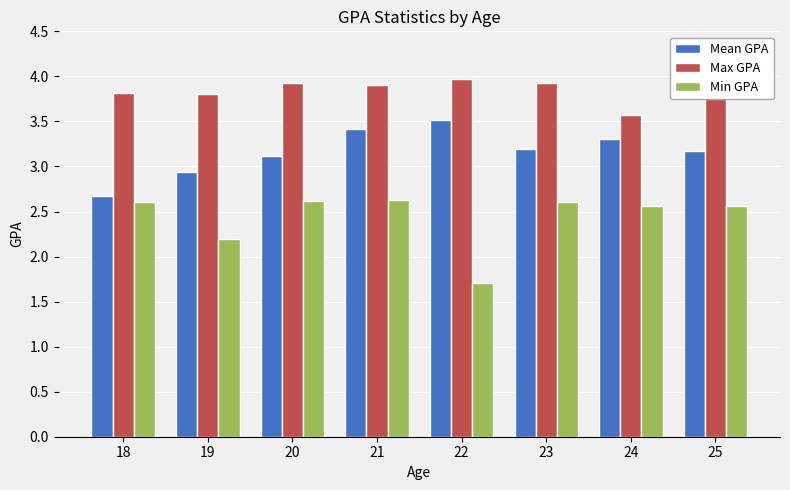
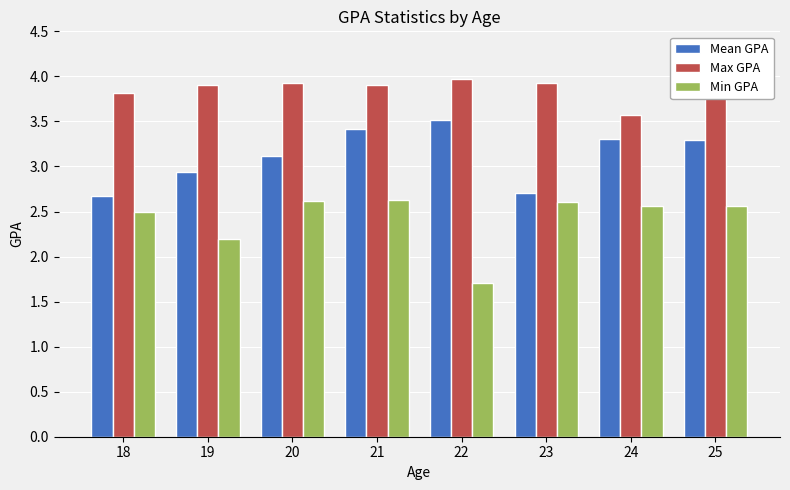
  {
    "Mean GPA": {
      "18": 2.7,
      "19": 2.9,
      "20": 3.1,
      "21": 3.4,
      "22": 3.5,
-     "23": 3.2,
+     "23": 2.7,
      "24": 3.3,
-     "25": 3.2
+     "25": 3.3
    },
    "Max GPA": {
      "18": 3.8,
-     "19": 3.8,
+     "19": 3.9,
      "20": 3.9,
      "21": 3.9,
      "22": 4.0,
      "23": 3.9,
      "24": 3.6
    },
    "Min GPA": {
-     "18": 2.6,
+     "18": 2.5,
      "19": 2.2,
      "20": 2.6,
      "21": 2.6,
      "22": 1.7,
      "23": 2.6,
      "24": 2.6,
      "25": 2.6
    }
  }
